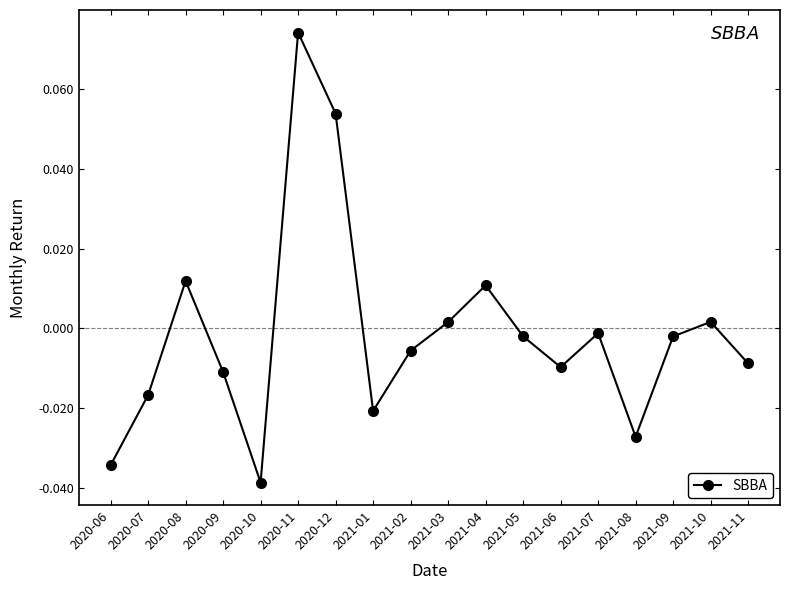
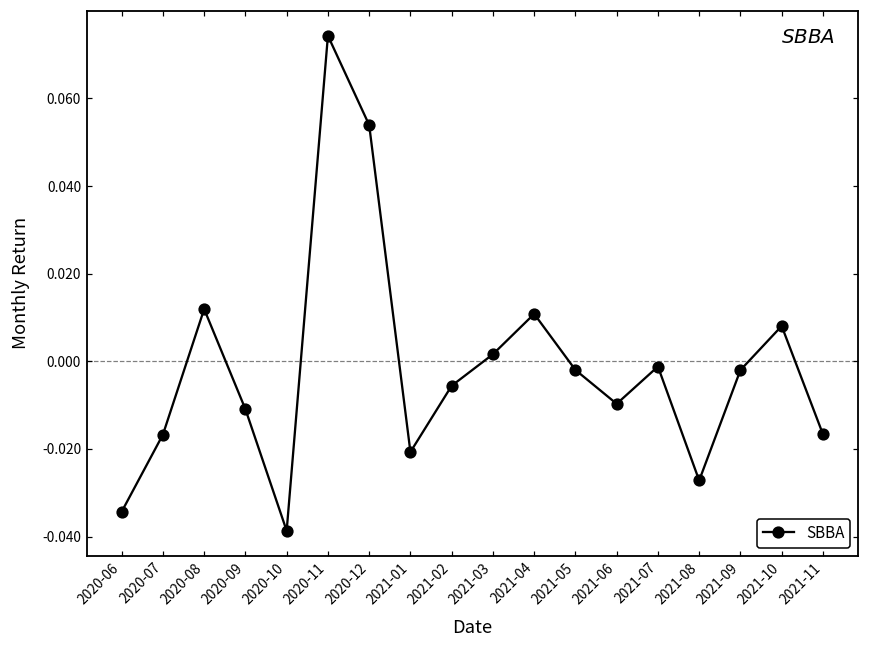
  {
    "2020-06": -0.034,
    "2020-07": -0.017,
    "2020-08": 0.012,
    "2020-09": -0.011,
    "2020-10": -0.039,
    "2020-11": 0.074,
    "2020-12": 0.054,
    "2021-01": -0.021,
    "2021-02": -0.006,
    "2021-03": 0.002,
    "2021-04": 0.011,
    "2021-05": -0.002,
    "2021-06": -0.010,
    "2021-07": -0.001,
    "2021-08": -0.027,
    "2021-09": -0.002,
-   "2021-10": 0.002,
-   "2021-11": -0.009
+   "2021-10": 0.008,
+   "2021-11": -0.017
  }
